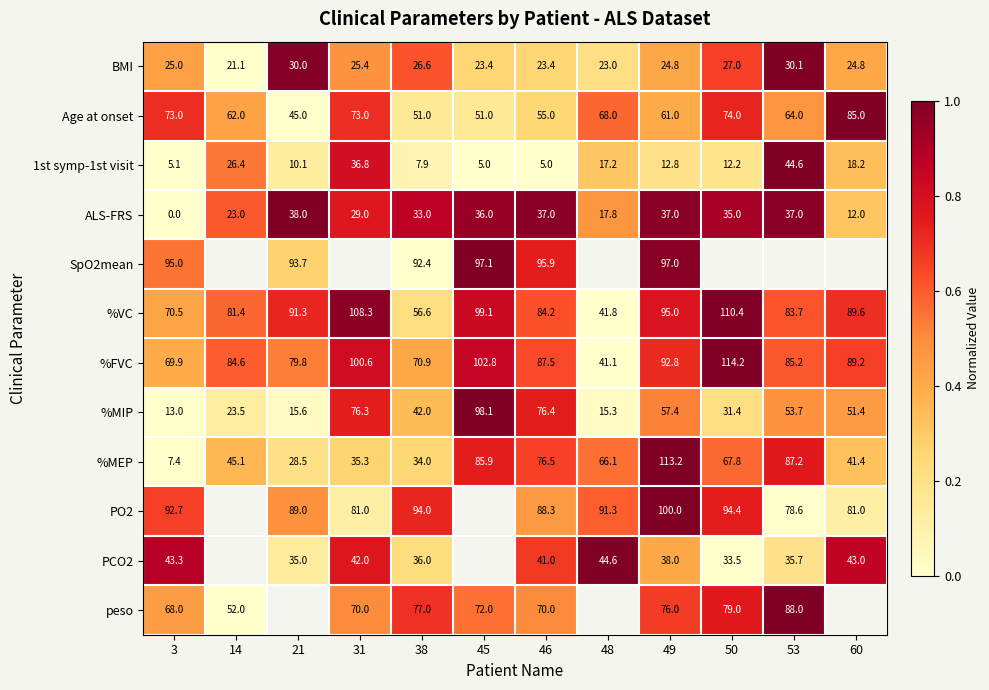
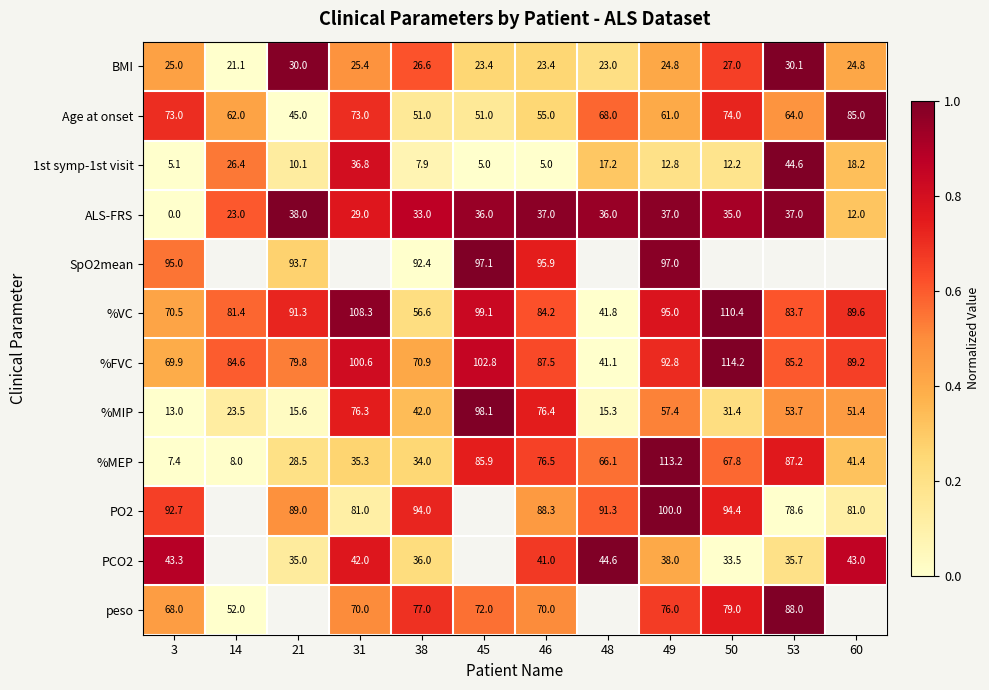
  {
    "BMI": {
      "3": 25.0,
      "14": 21.1,
      "21": 30.0,
      "31": 25.4,
      "38": 26.6,
      "45": 23.4,
      "46": 23.4,
      "48": 23.0,
      "49": 24.8,
      "50": 27.0,
      "53": 30.1,
      "60": 24.8
    },
    "Age at onset": {
      "3": 73.0,
      "14": 62.0,
      "21": 45.0,
      "31": 73.0,
      "38": 51.0,
      "45": 51.0,
      "46": 55.0,
      "48": 68.0,
      "49": 61.0,
      "50": 74.0,
      "53": 64.0,
      "60": 85.0
    },
    "1st symp-1st visit": {
      "3": 5.1,
      "14": 26.4,
      "21": 10.1,
      "31": 36.8,
      "38": 7.9,
      "45": 5.0,
      "46": 5.0,
      "48": 17.2,
      "49": 12.8,
      "50": 12.2,
      "53": 44.6,
      "60": 18.2
    },
    "ALS-FRS": {
      "3": 0.0,
      "14": 23.0,
      "21": 38.0,
      "31": 29.0,
      "38": 33.0,
      "45": 36.0,
      "46": 37.0,
-     "48": 17.8,
+     "48": 36.0,
      "49": 37.0,
      "50": 35.0,
      "53": 37.0,
      "60": 12.0
    },
    "SpO2mean": {
      "3": 95.0,
      "21": 93.7,
      "38": 92.4,
      "45": 97.1,
      "46": 95.9,
      "49": 97.0
    },
    "%VC": {
      "3": 70.5,
      "14": 81.4,
      "21": 91.3,
      "31": 108.3,
      "38": 56.6,
      "45": 99.1,
      "46": 84.2,
      "48": 41.8,
      "49": 95.0,
      "50": 110.4,
      "53": 83.7,
      "60": 89.6
    },
    "%FVC": {
      "3": 69.9,
      "14": 84.6,
      "21": 79.8,
      "31": 100.6,
      "38": 70.9,
      "45": 102.8,
      "46": 87.5,
      "48": 41.1,
      "49": 92.8,
      "50": 114.2,
      "53": 85.2,
      "60": 89.2
    },
    "%MIP": {
      "3": 13.0,
      "14": 23.5,
      "21": 15.6,
      "31": 76.3,
      "38": 42.0,
      "45": 98.1,
      "46": 76.4,
      "48": 15.3,
      "49": 57.4,
      "50": 31.4,
      "53": 53.7,
      "60": 51.4
    },
    "%MEP": {
      "3": 7.4,
-     "14": 45.1,
+     "14": 8.0,
      "21": 28.5,
      "31": 35.3,
      "38": 34.0,
      "45": 85.9,
      "46": 76.5,
      "48": 66.1,
      "49": 113.2,
      "50": 67.8,
      "53": 87.2,
      "60": 41.4
    },
    "PO2": {
      "3": 92.7,
      "21": 89.0,
      "31": 81.0,
      "38": 94.0,
      "46": 88.3,
      "48": 91.3,
      "49": 100.0,
      "50": 94.4,
      "53": 78.6,
      "60": 81.0
    },
    "PCO2": {
      "3": 43.3,
      "21": 35.0,
      "31": 42.0,
      "38": 36.0,
      "46": 41.0,
      "48": 44.6,
      "49": 38.0,
      "50": 33.5,
      "53": 35.7,
      "60": 43.0
    },
    "peso": {
      "3": 68.0,
      "14": 52.0,
      "31": 70.0,
      "38": 77.0,
      "45": 72.0,
      "46": 70.0,
      "49": 76.0,
      "50": 79.0,
      "53": 88.0
    }
  }
